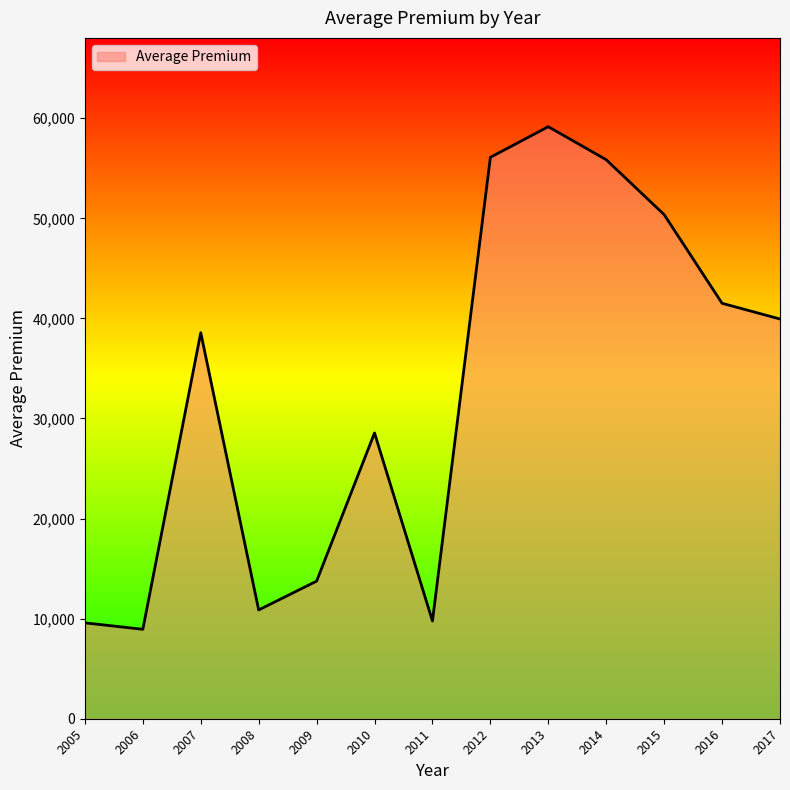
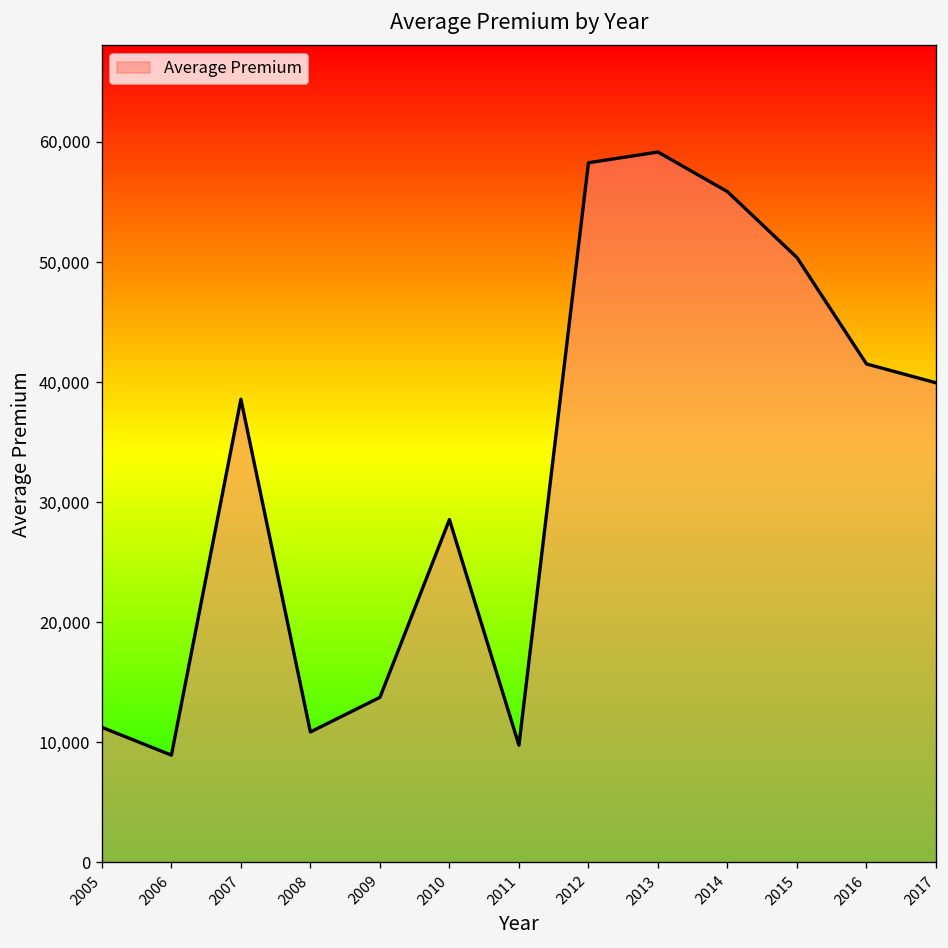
  {
-   "2005": "9,600",
+   "2005": "11,300",
    "2006": "8,900",
    "2007": "38,600",
    "2008": "10,900",
    "2009": "13,700",
    "2010": "28,600",
    "2011": "9,800",
-   "2012": "56,100",
+   "2012": "58,300",
    "2013": "59,200",
    "2014": "55,900",
    "2015": "50,400",
    "2016": "41,500",
    "2017": "39,900"
  }
